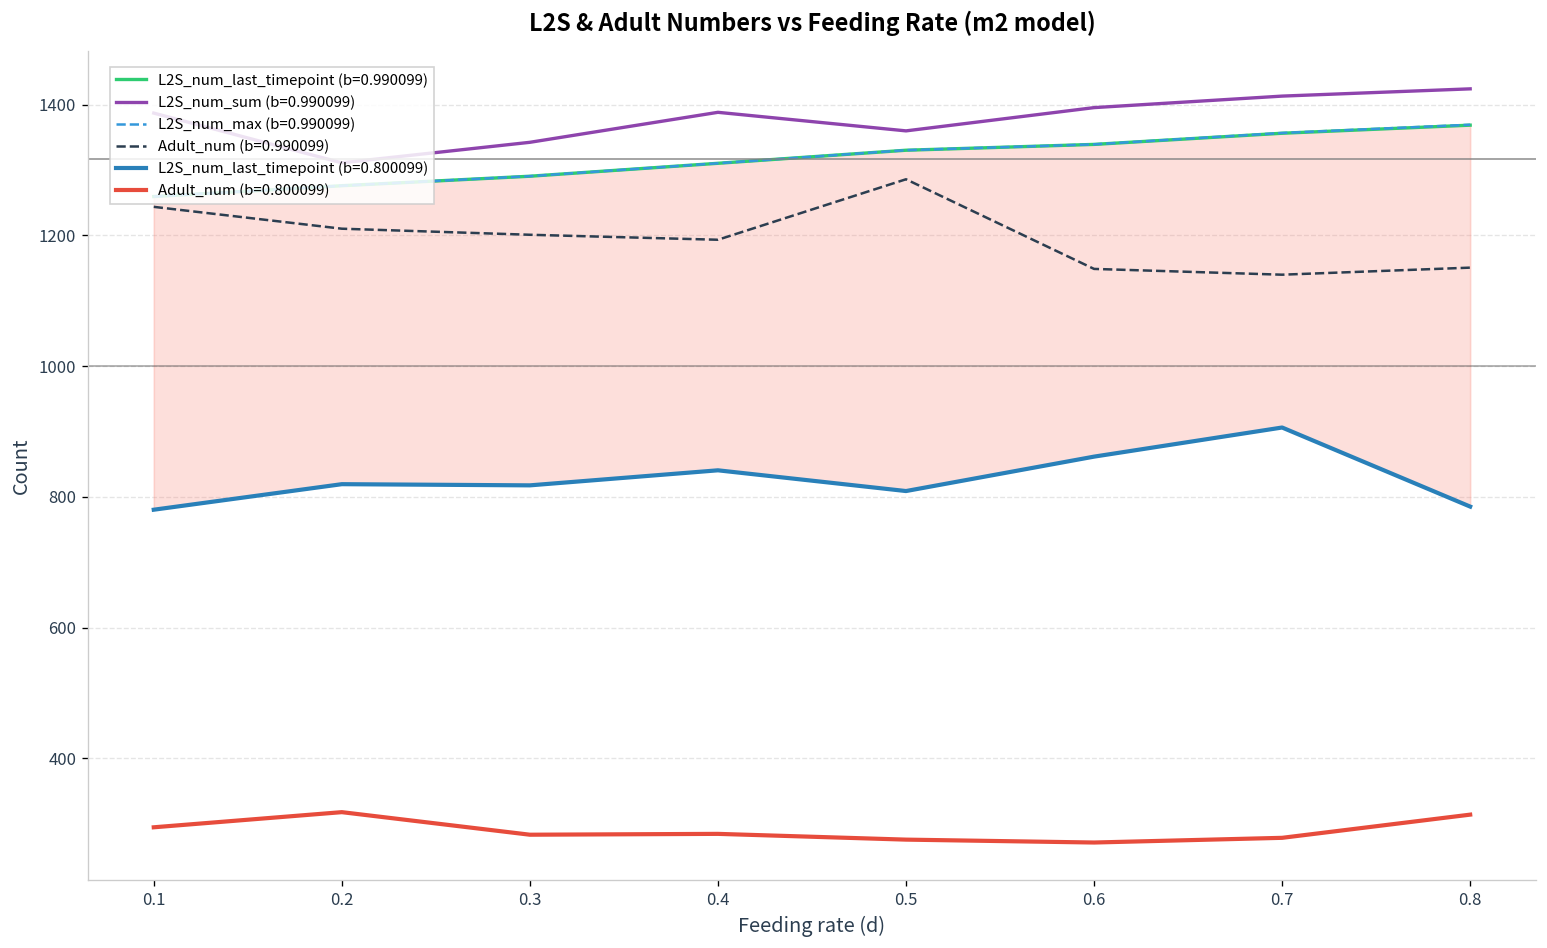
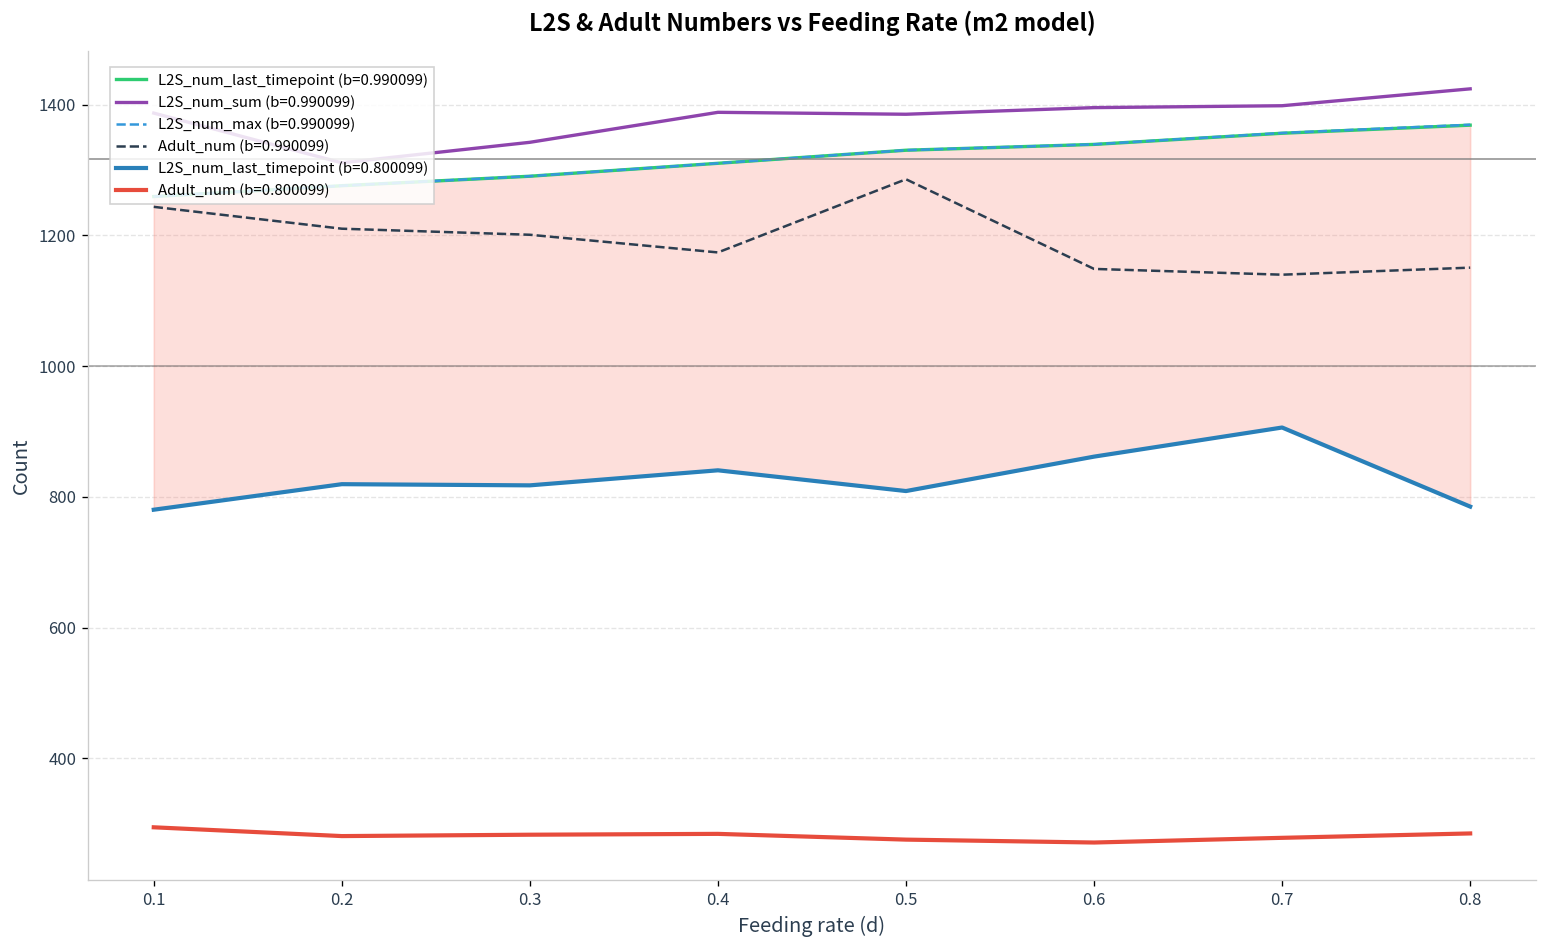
  {
    "L2S_num_sum (b=0.990099)": {
      "0.3": 1340,
      "0.4": 1390,
-     "0.5": 1360,
+     "0.5": 1390,
      "0.6": 1400,
-     "0.7": 1410,
+     "0.7": 1400,
      "0.8": 1420
    },
    "Adult_num (b=0.990099)": {
      "0.2": 1210,
      "0.3": 1200,
-     "0.4": 1190,
+     "0.4": 1170,
      "0.5": 1290,
      "0.6": 1150,
      "0.7": 1140,
      "0.8": 1150
    },
    "Adult_num (b=0.800099)": {
      "0.1": 290,
-     "0.2": 320,
+     "0.2": 280,
      "0.3": 280,
      "0.4": 280,
      "0.5": 280,
      "0.6": 270,
      "0.7": 280,
-     "0.8": 310
+     "0.8": 280
    }
  }
